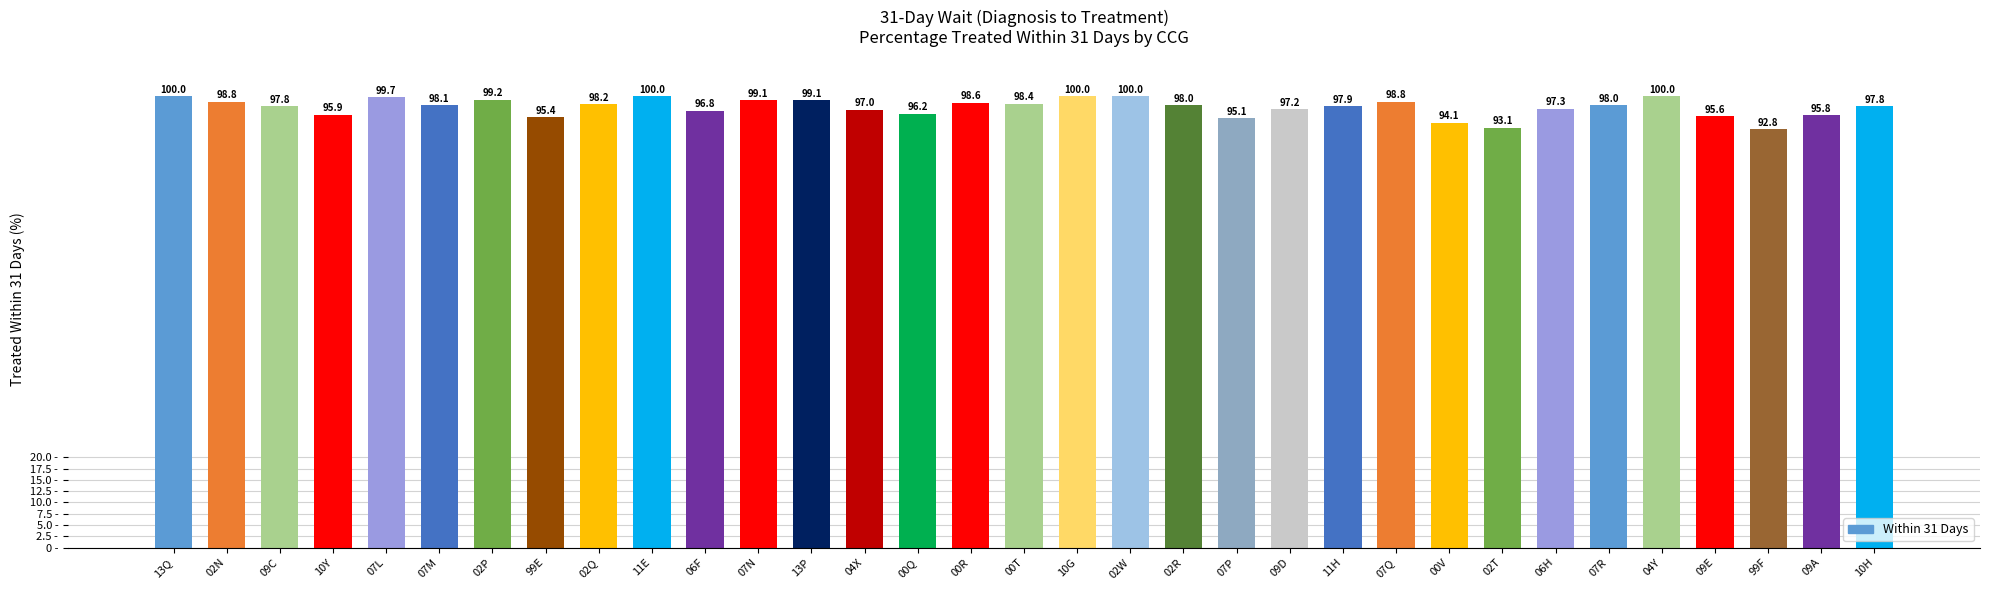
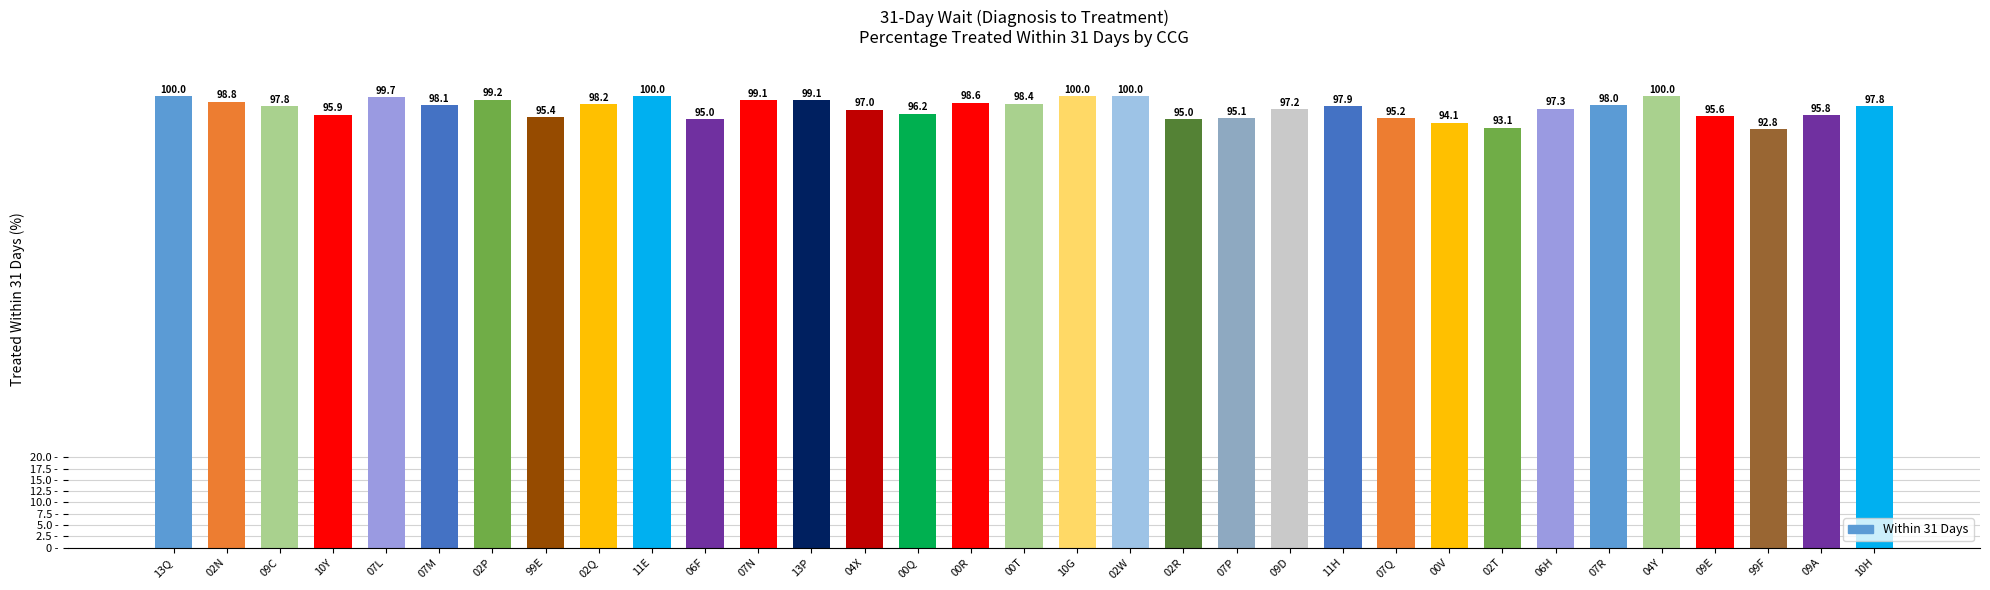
  {
    "13Q": 100.0,
    "02N": 98.8,
    "09C": 97.8,
    "10Y": 95.9,
    "07L": 99.7,
    "07M": 98.1,
    "02P": 99.2,
    "99E": 95.4,
    "02Q": 98.2,
    "11E": 100.0,
-   "06F": 96.8,
+   "06F": 95.0,
    "07N": 99.1,
    "13P": 99.1,
    "04X": 97.0,
    "00Q": 96.2,
    "00R": 98.6,
    "00T": 98.4,
    "10G": 100.0,
    "02W": 100.0,
-   "02R": 98.0,
+   "02R": 95.0,
    "07P": 95.1,
    "09D": 97.2,
    "11H": 97.9,
-   "07Q": 98.8,
+   "07Q": 95.2,
    "00V": 94.1,
    "02T": 93.1,
    "06H": 97.3,
    "07R": 98.0,
    "04Y": 100.0,
    "09E": 95.6,
    "99F": 92.8,
    "09A": 95.8,
    "10H": 97.8
  }
